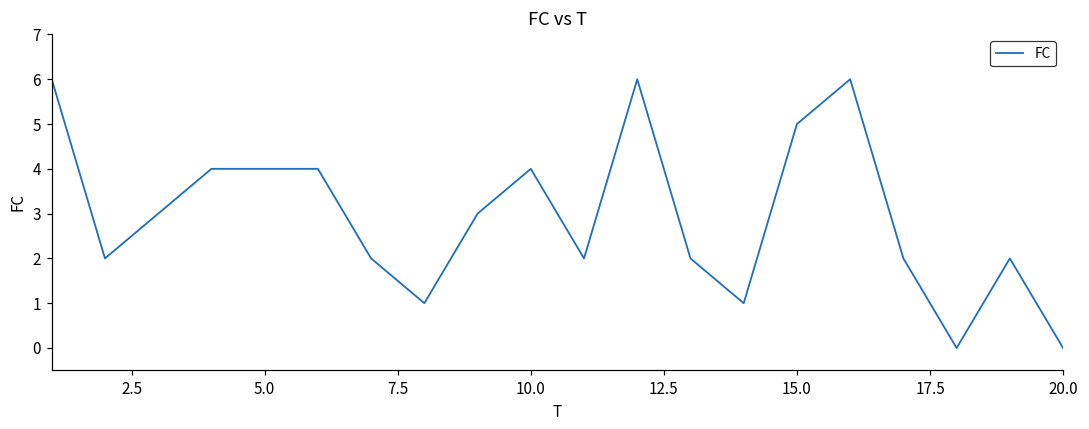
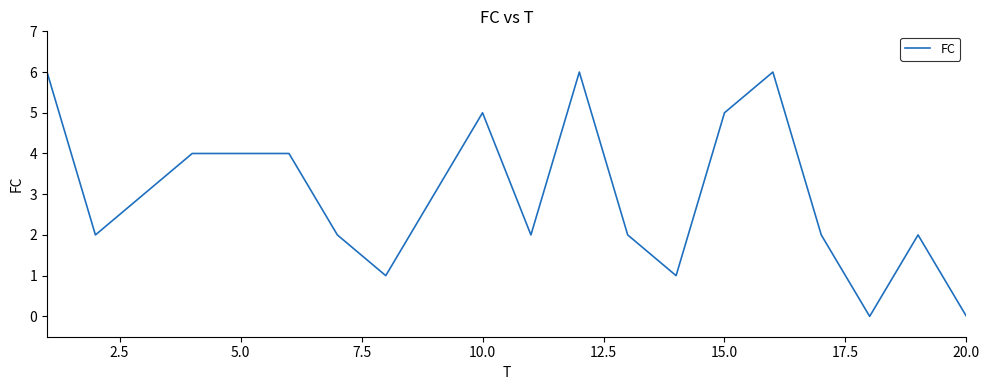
  {
    "5.0": 4,
-   "10.0": 4,
+   "10.0": 5,
    "15.0": 5,
    "20.0": 0
  }
